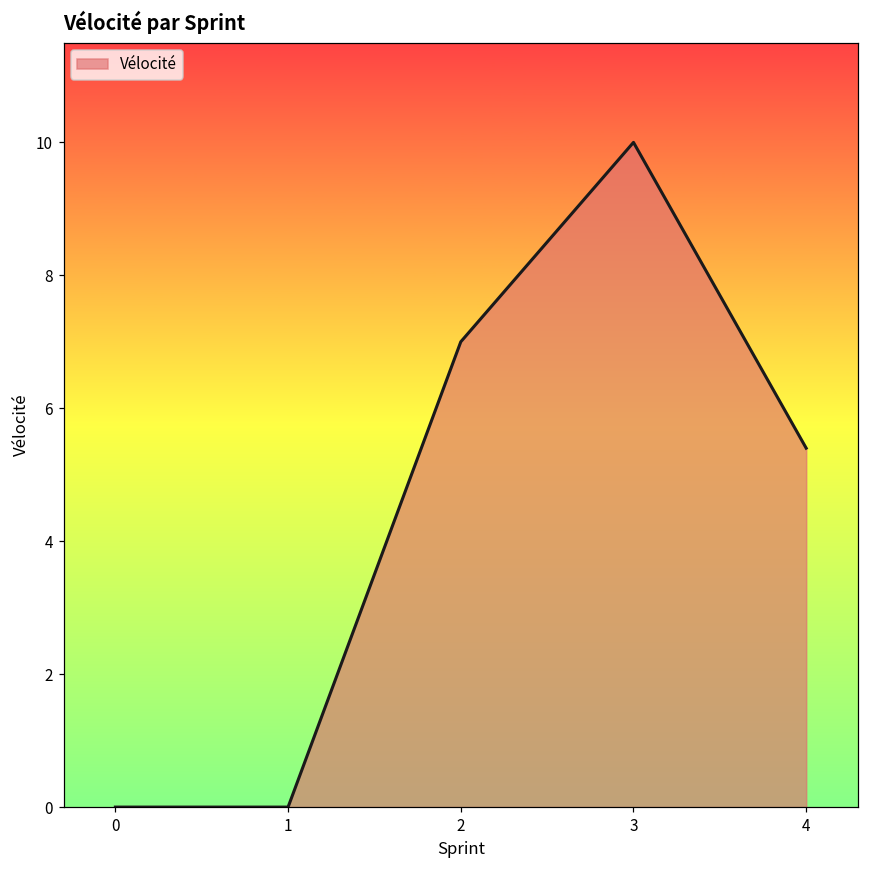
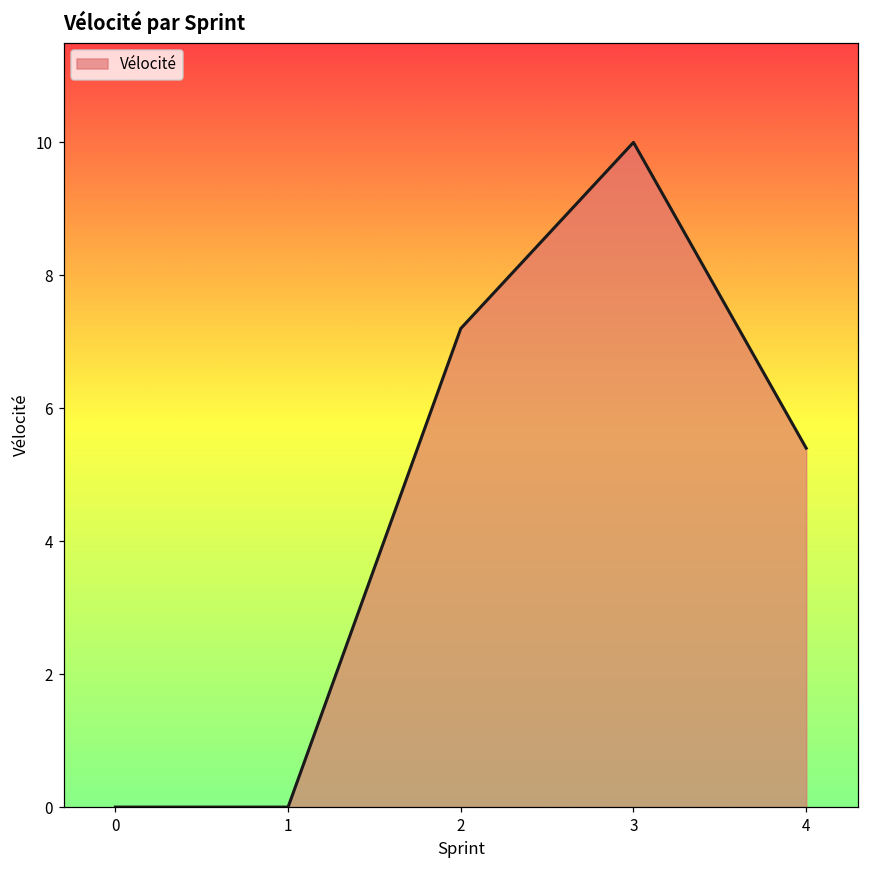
  {
    "0": 0.0,
    "1": 0.0,
-   "2": 7.0,
+   "2": 7.2,
    "3": 10.0,
    "4": 5.4
  }
